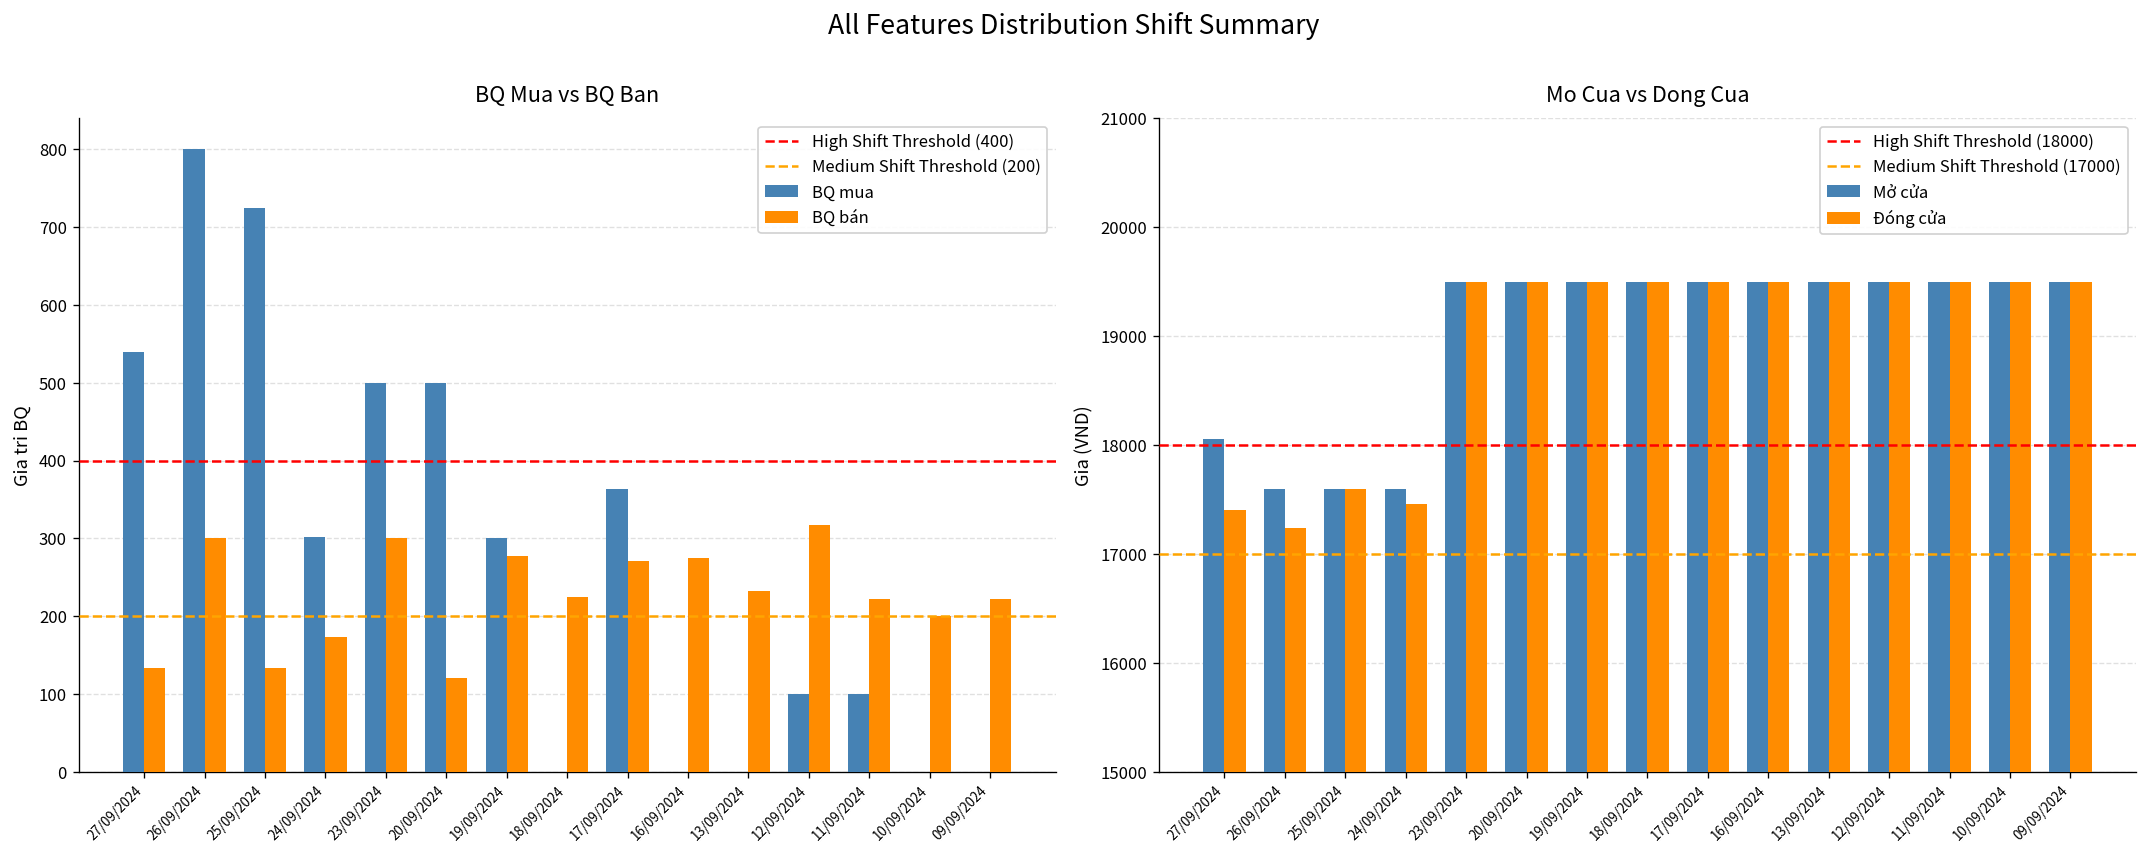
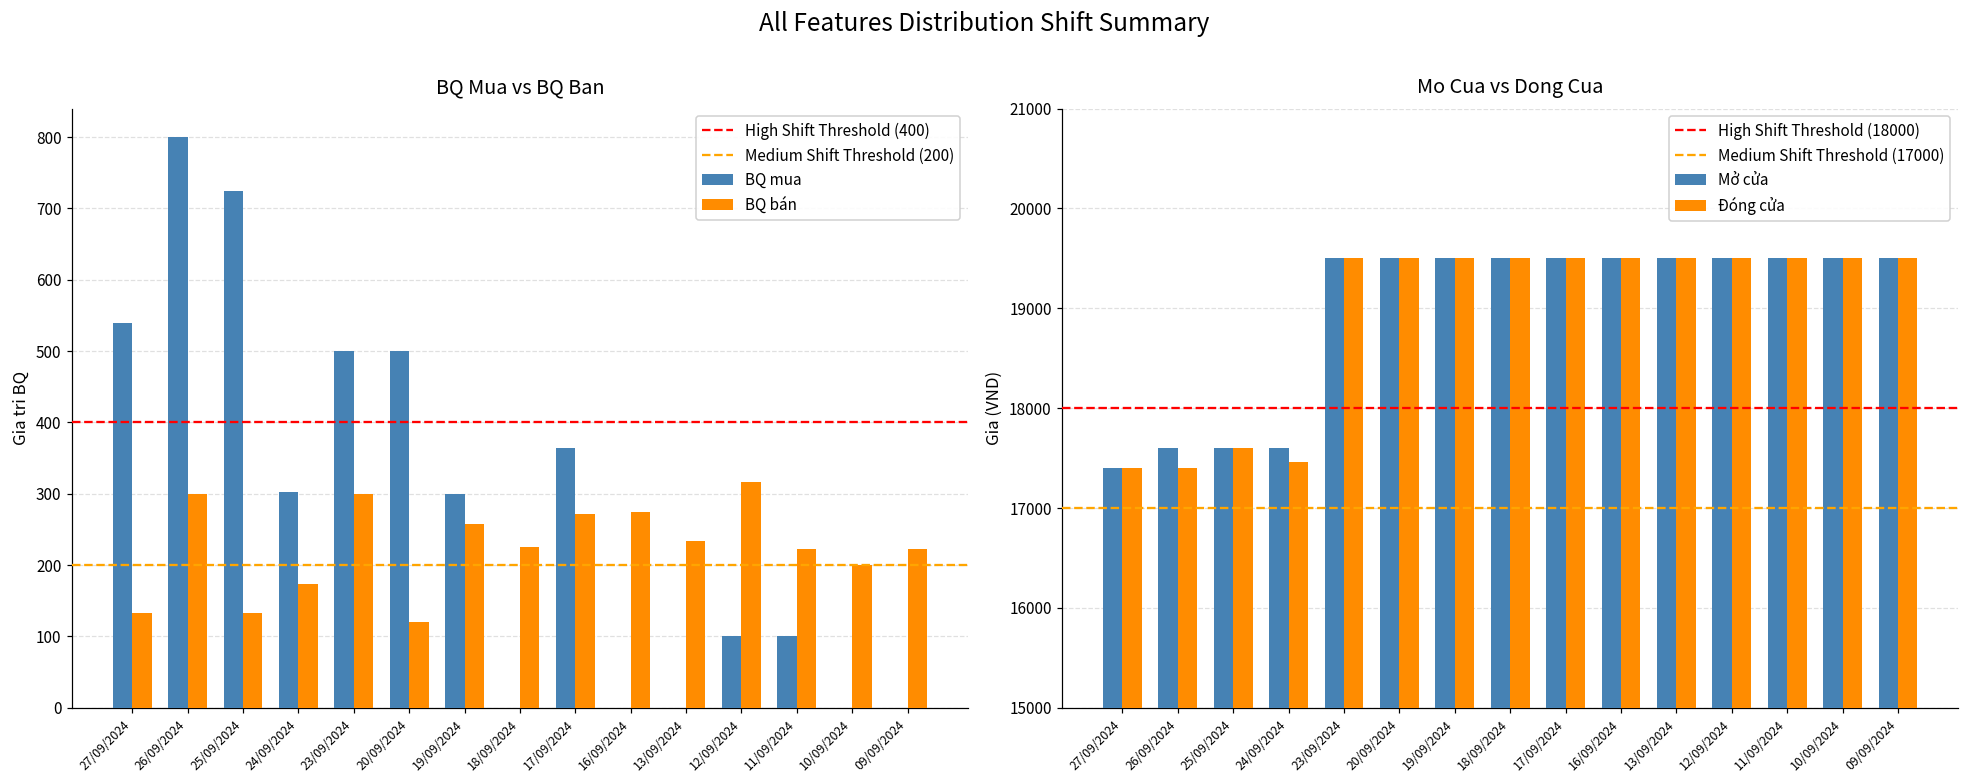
  {
    "BQ Mua vs BQ Ban": {
      "BQ mua": {
        "27/09/2024": 540,
        "26/09/2024": 800,
        "25/09/2024": 730,
        "24/09/2024": 300,
        "23/09/2024": 500,
        "20/09/2024": 500,
        "19/09/2024": 300,
        "18/09/2024": 0,
        "17/09/2024": 360,
        "16/09/2024": 0,
        "13/09/2024": 0,
        "12/09/2024": 100,
        "11/09/2024": 100,
        "10/09/2024": 0,
        "09/09/2024": 0
      },
      "BQ bán": {
        "27/09/2024": 130,
        "26/09/2024": 300,
        "25/09/2024": 130,
        "24/09/2024": 170,
        "23/09/2024": 300,
        "20/09/2024": 120,
-       "19/09/2024": 280,
+       "19/09/2024": 260,
        "18/09/2024": 230,
        "17/09/2024": 270,
        "16/09/2024": 280,
        "13/09/2024": 230,
        "12/09/2024": 320,
        "11/09/2024": 220,
        "10/09/2024": 200,
        "09/09/2024": 220
      }
    },
    "Mo Cua vs Dong Cua": {
      "Mở cửa": {
-       "27/09/2024": 18100,
+       "27/09/2024": 17400,
        "26/09/2024": 17600,
        "25/09/2024": 17600,
        "24/09/2024": 17600,
        "23/09/2024": 19500,
        "20/09/2024": 19500,
        "19/09/2024": 19500,
        "18/09/2024": 19500,
        "17/09/2024": 19500,
        "16/09/2024": 19500,
        "13/09/2024": 19500,
        "12/09/2024": 19500,
        "11/09/2024": 19500,
        "10/09/2024": 19500,
        "09/09/2024": 19500
      },
      "Đóng cửa": {
        "27/09/2024": 17400,
-       "26/09/2024": 17200,
+       "26/09/2024": 17400,
        "25/09/2024": 17600,
        "24/09/2024": 17500,
        "23/09/2024": 19500,
        "20/09/2024": 19500,
        "19/09/2024": 19500,
        "18/09/2024": 19500,
        "17/09/2024": 19500,
        "16/09/2024": 19500,
        "13/09/2024": 19500,
        "12/09/2024": 19500,
        "11/09/2024": 19500,
        "10/09/2024": 19500,
        "09/09/2024": 19500
      }
    }
  }
